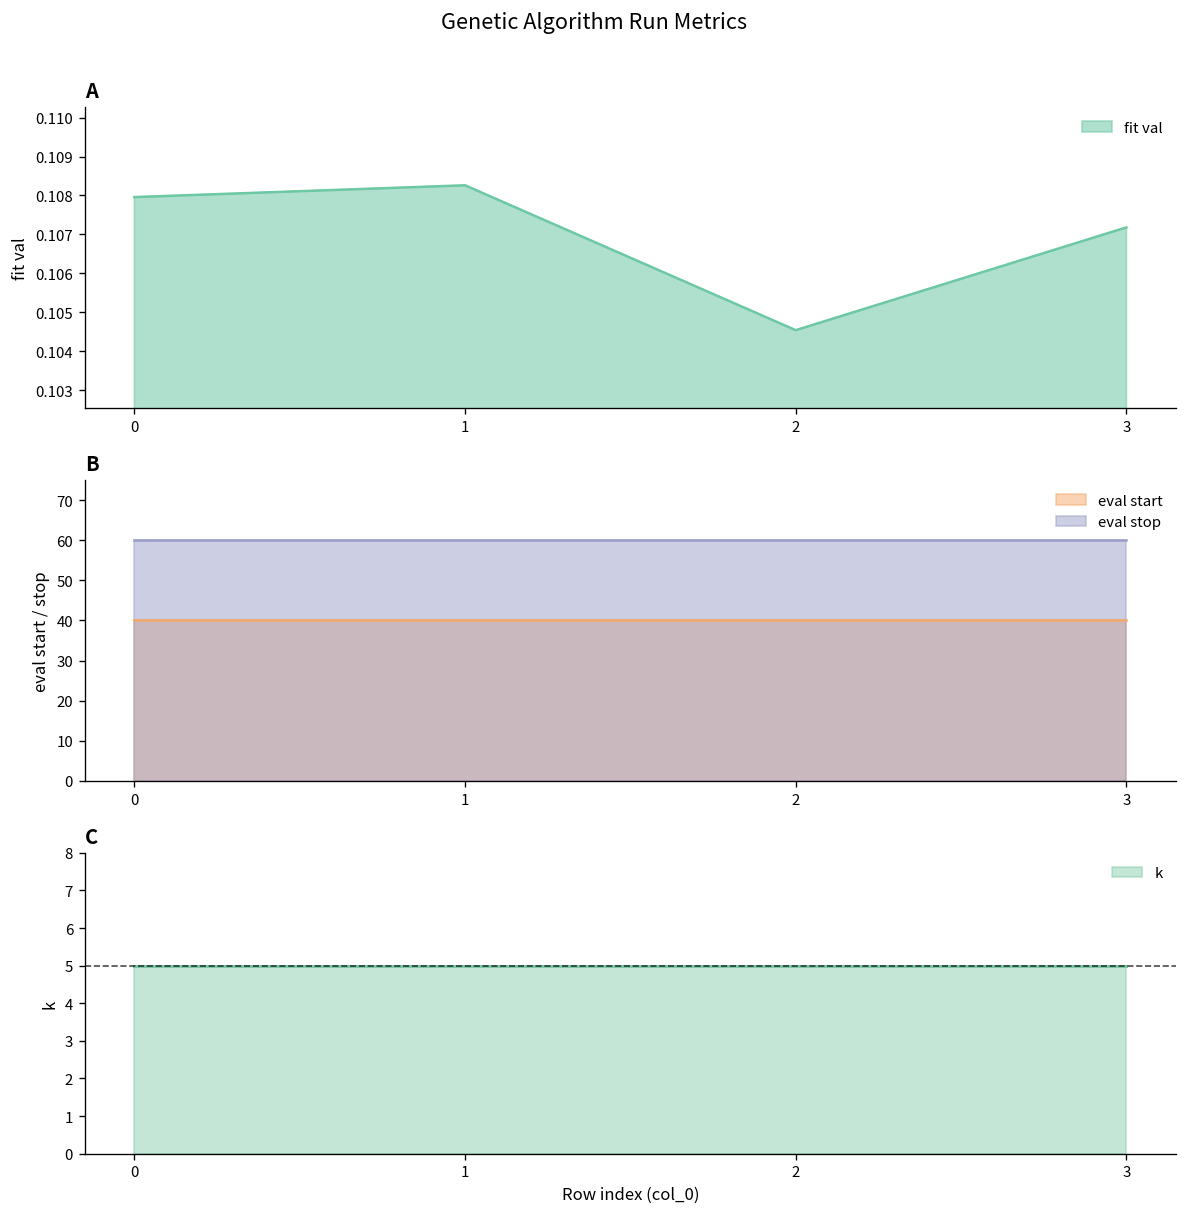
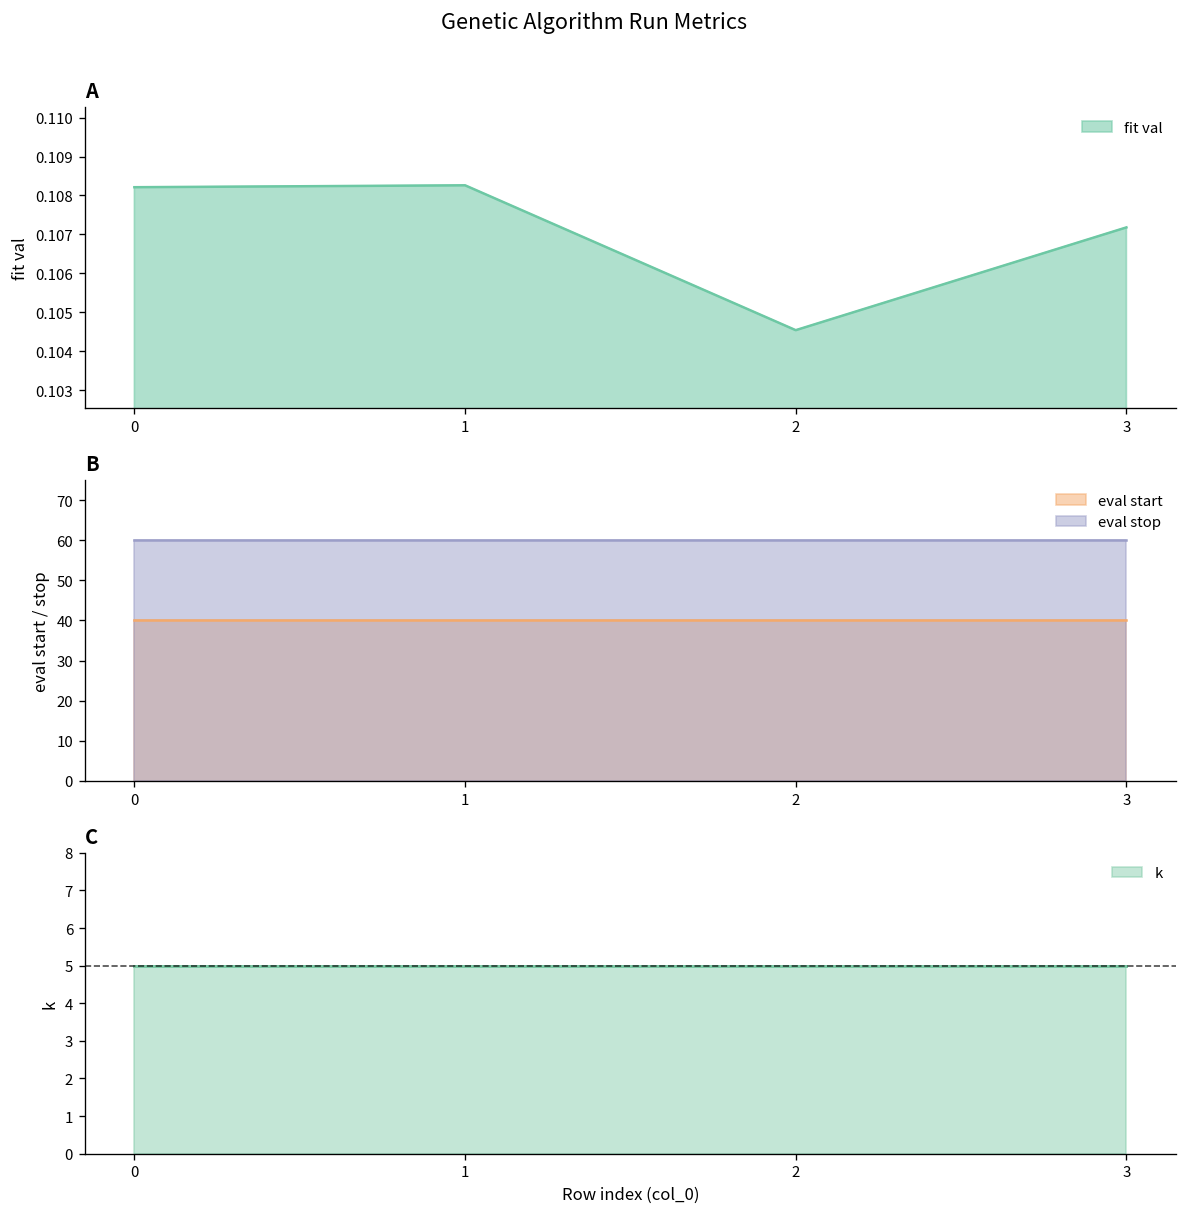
  {
    "A": {
-     "0": 0.1080,
+     "0": 0.1082,
      "1": 0.1083,
      "2": 0.1045,
      "3": 0.1072
    },
    "B": {
      "eval start": {
        "0": 40,
        "1": 40,
        "2": 40,
        "3": 40
      },
      "eval stop": {
        "0": 60,
        "1": 60,
        "2": 60,
        "3": 60
      }
    },
    "C": {
      "0": 5.0,
      "1": 5.0,
      "2": 5.0,
      "3": 5.0
    }
  }
